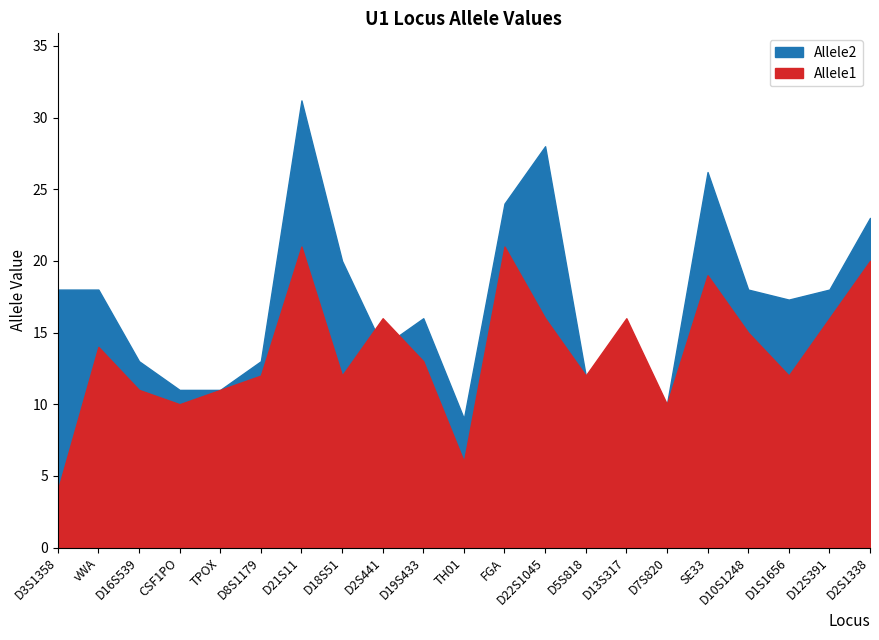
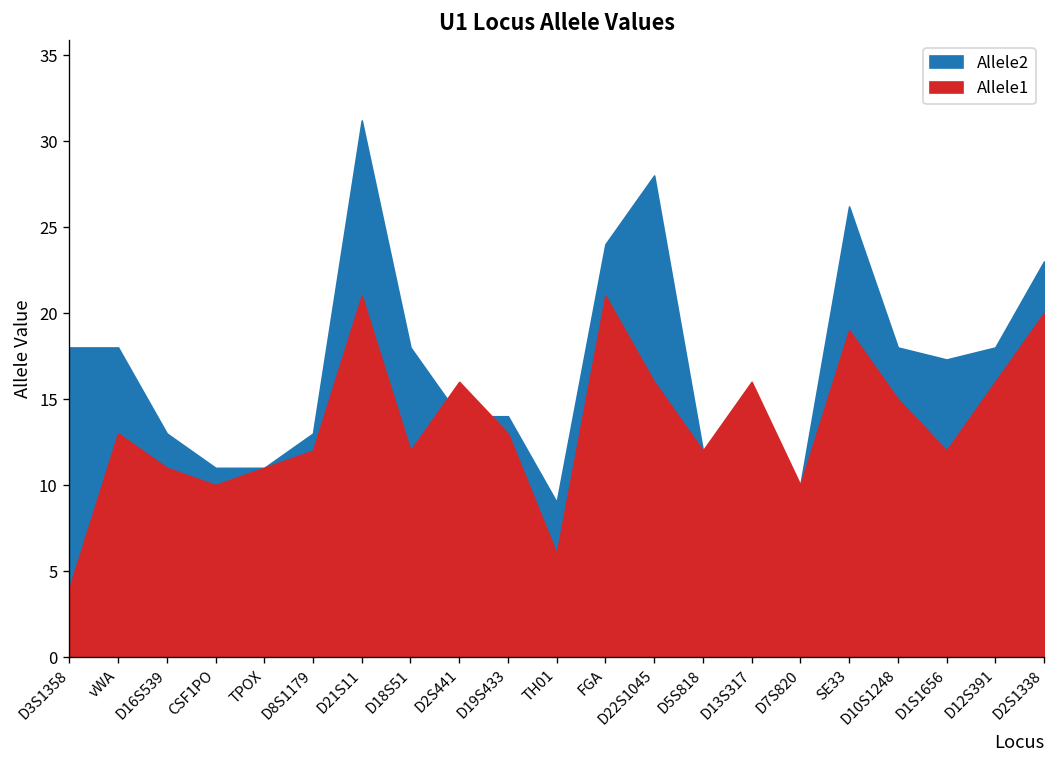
  {
    "Allele2": {
      "D3S1358": 18,
      "vWA": 18,
      "D16S539": 13,
      "CSF1PO": 11,
      "D8S1179": 13,
      "D21S11": 31.2,
-     "D18S51": 20,
-     "D19S433": 16,
+     "D18S51": 18,
+     "D19S433": 14,
      "TH01": 9,
      "FGA": 24,
      "D22S1045": 28,
      "SE33": 26.2,
      "D10S1248": 18,
      "D1S1656": 17.3,
      "D12S391": 18,
      "D2S1338": 23
    },
    "Allele1": {
      "D3S1358": 4,
-     "vWA": 14,
+     "vWA": 13,
      "D16S539": 11,
      "CSF1PO": 10,
      "D8S1179": 12,
      "D21S11": 21,
      "D18S51": 12,
      "D2S441": 16,
      "D19S433": 13,
      "TH01": 6,
      "FGA": 21,
      "D22S1045": 16,
      "D13S317": 16,
      "SE33": 19,
      "D10S1248": 15,
      "D1S1656": 12,
      "D12S391": 16,
      "D2S1338": 20
    }
  }
